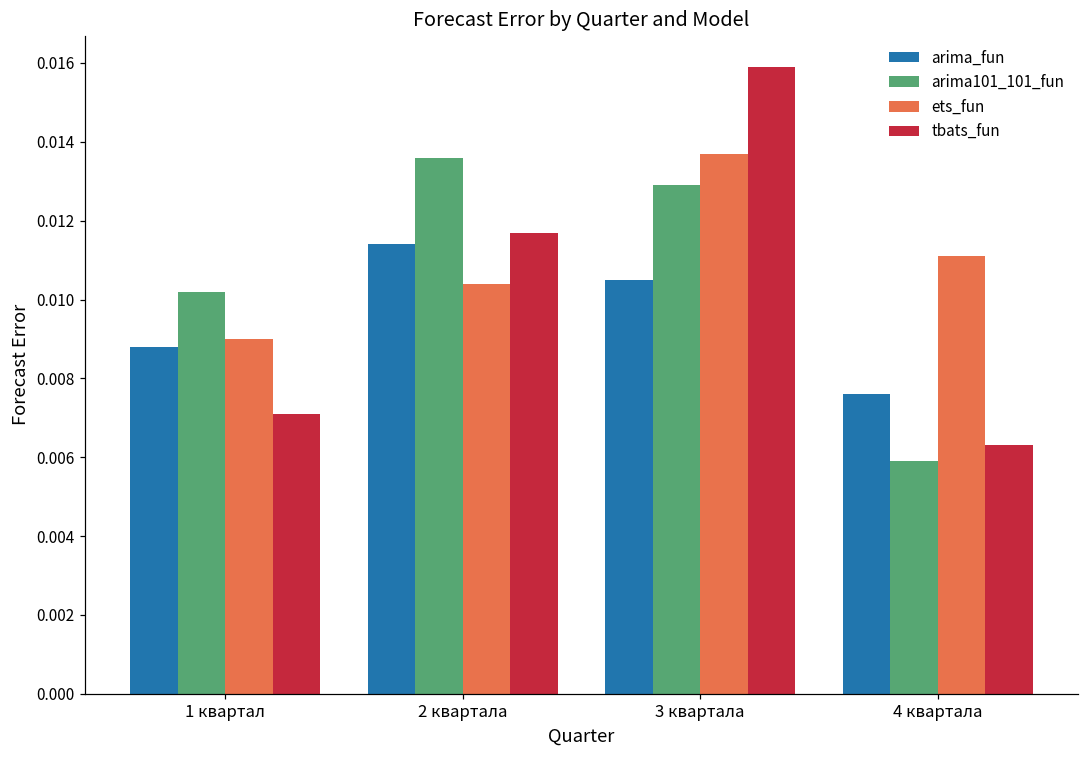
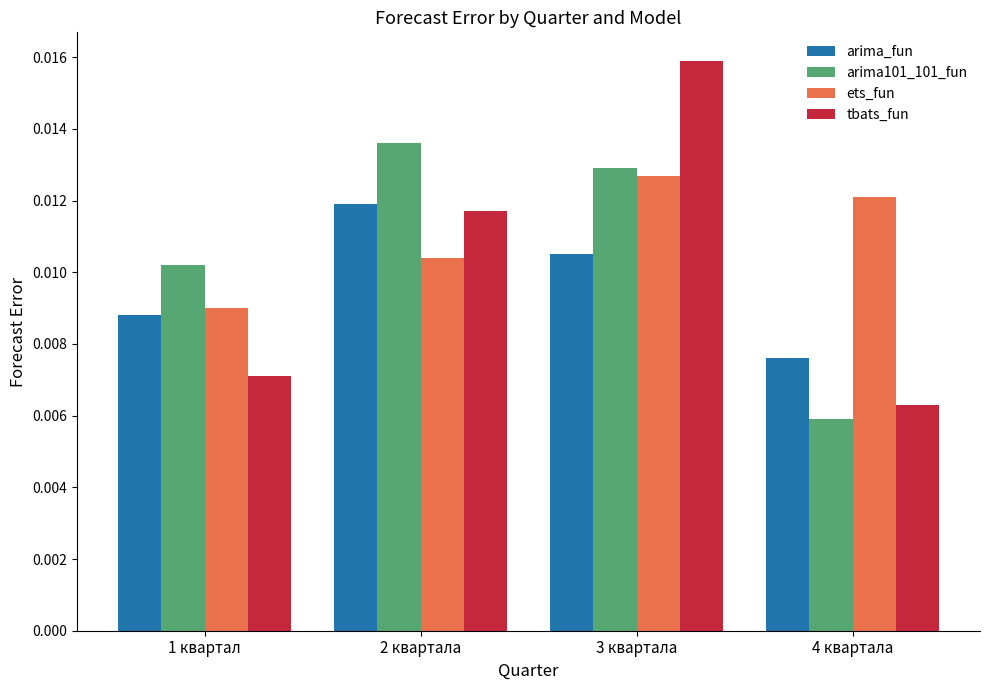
  {
    "arima_fun": {
      "1 квартал": 0.0088,
-     "2 квартала": 0.0114,
+     "2 квартала": 0.0119,
      "3 квартала": 0.0105,
      "4 квартала": 0.0076
    },
    "arima101_101_fun": {
      "1 квартал": 0.0102,
      "2 квартала": 0.0136,
      "3 квартала": 0.0129,
      "4 квартала": 0.0059
    },
    "ets_fun": {
      "1 квартал": 0.0090,
      "2 квартала": 0.0104,
-     "3 квартала": 0.0137,
-     "4 квартала": 0.0111
+     "3 квартала": 0.0127,
+     "4 квартала": 0.0121
    },
    "tbats_fun": {
      "1 квартал": 0.0071,
      "2 квартала": 0.0117,
      "3 квартала": 0.0159,
      "4 квартала": 0.0063
    }
  }
